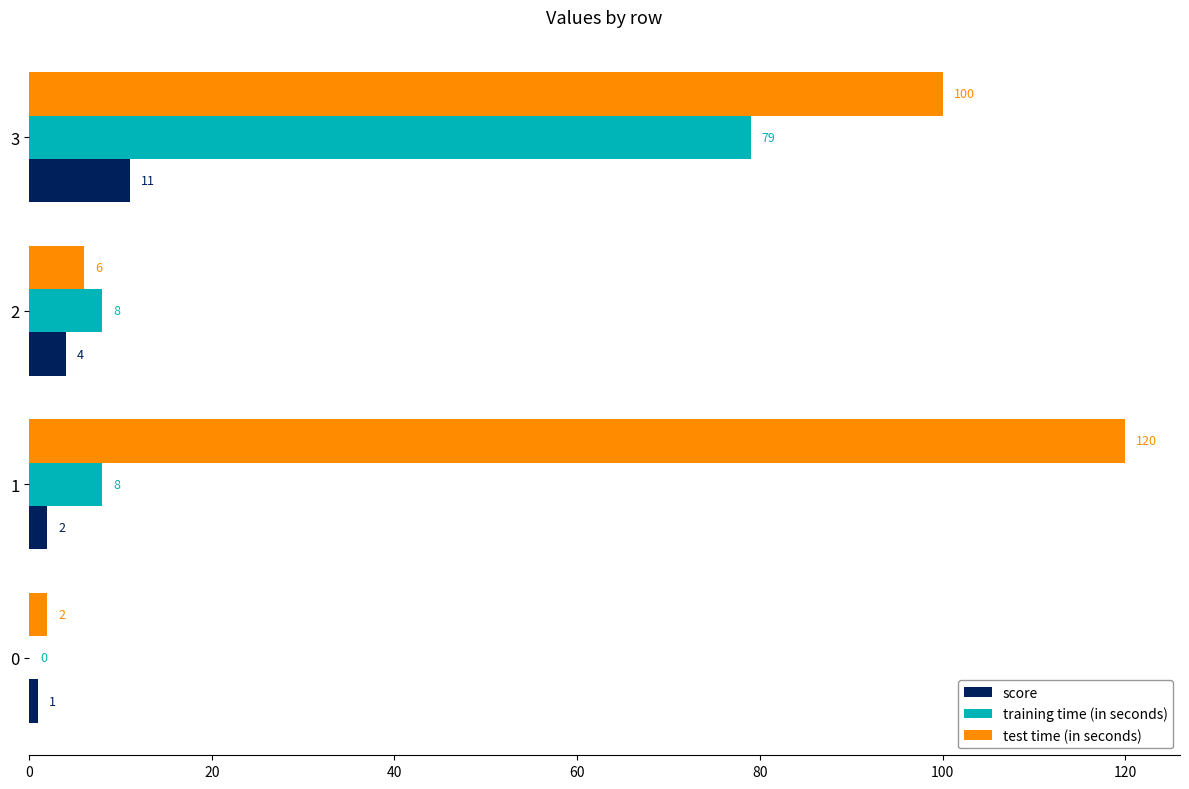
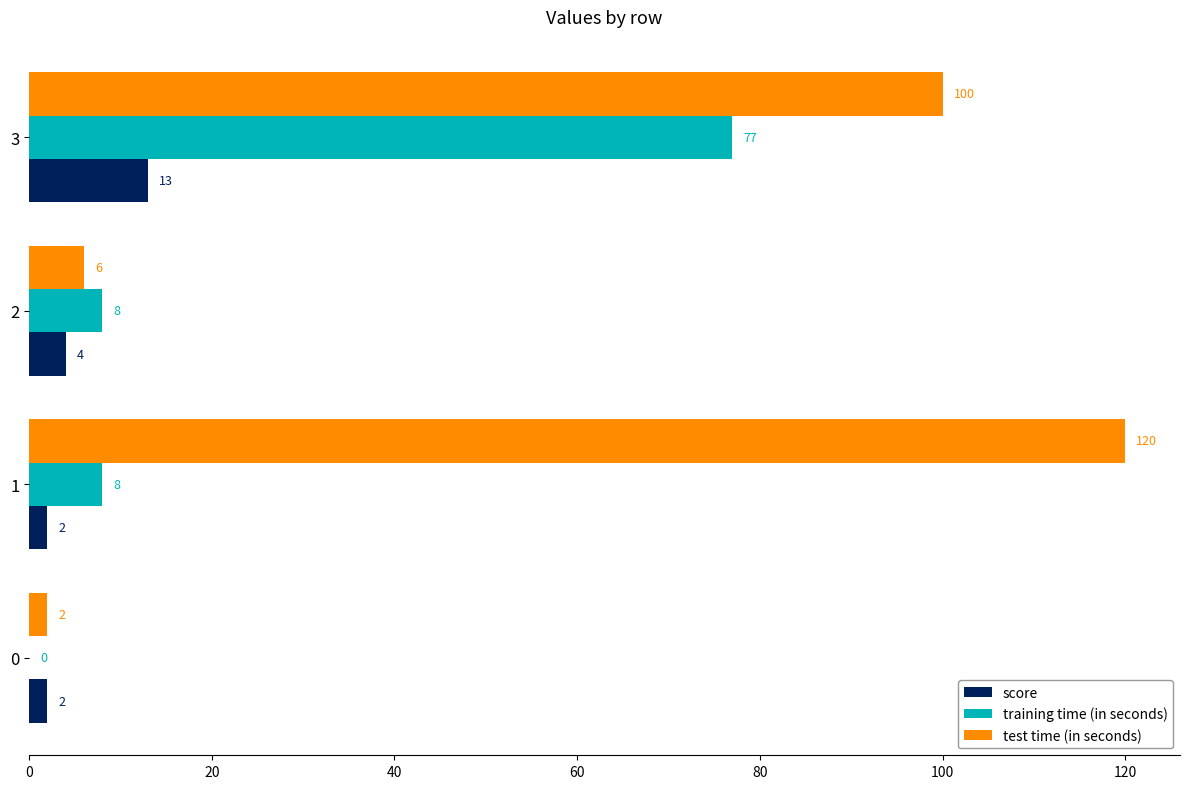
  {
    "score": {
-     "3": 11,
+     "3": 13,
      "2": 4,
      "1": 2,
-     "0": 1
+     "0": 2
    },
    "training time (in seconds)": {
-     "3": 79,
+     "3": 77,
      "2": 8,
      "1": 8,
      "0": 0
    },
    "test time (in seconds)": {
      "3": 100,
      "2": 6,
      "1": 120,
      "0": 2
    }
  }
